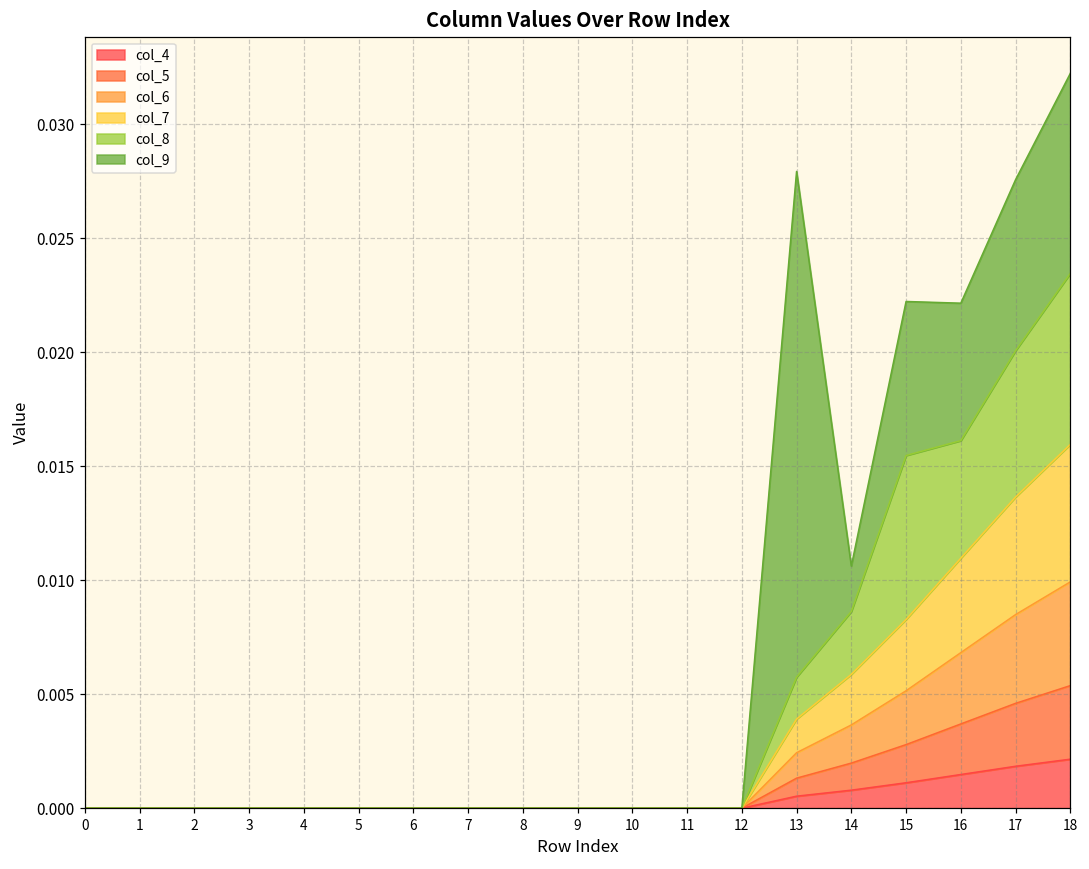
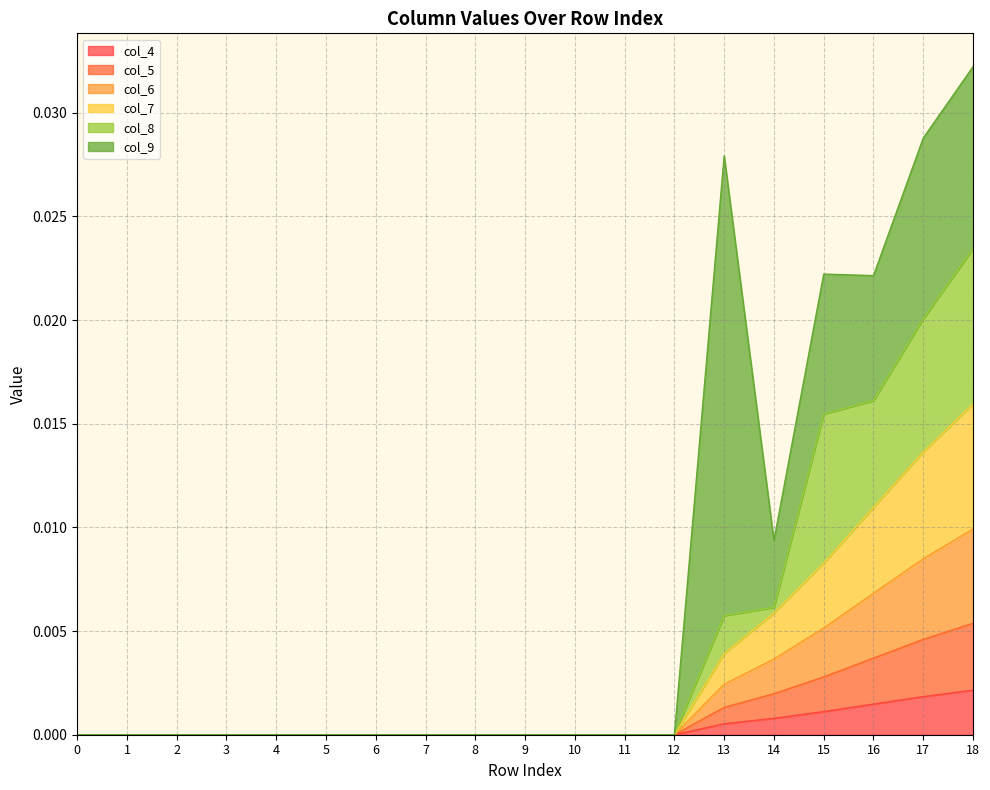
  {
    "col_8": {
      "13": 0.0018,
-     "14": 0.0028,
+     "14": 0.0003,
      "15": 0.0072,
      "16": 0.0052,
      "17": 0.0064,
      "18": 0.0075
    },
    "col_9": {
      "13": 0.0222,
-     "14": 0.0020,
+     "14": 0.0032,
      "15": 0.0068,
      "16": 0.0060,
-     "17": 0.0075,
+     "17": 0.0087,
      "18": 0.0088
    }
  }
